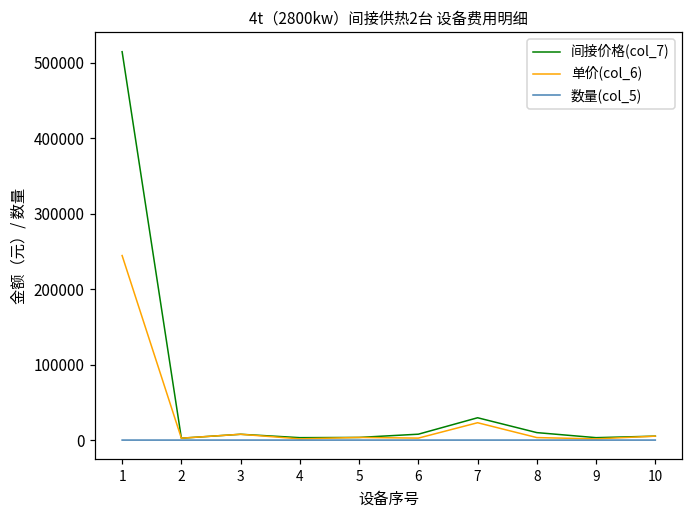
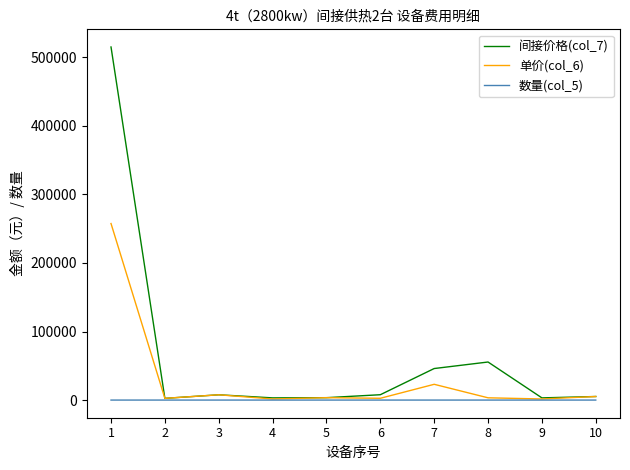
  {
    "间接价格(col_7)": {
      "1": 520000,
      "6": 10000,
-     "7": 30000,
-     "8": 10000
+     "7": 50000,
+     "8": 60000
    },
    "单价(col_6)": {
-     "1": 240000,
+     "1": 260000,
      "7": 20000
    },
    "数量(col_5)": {
      "1": 0,
      "3": 0,
      "7": 0,
      "10": 0
    }
  }
